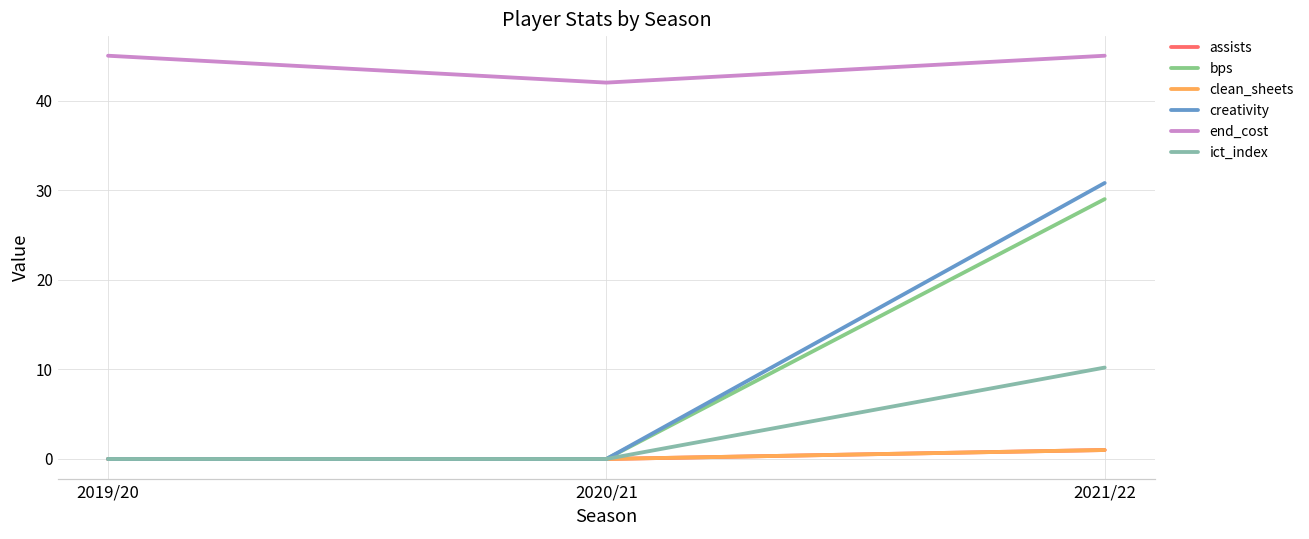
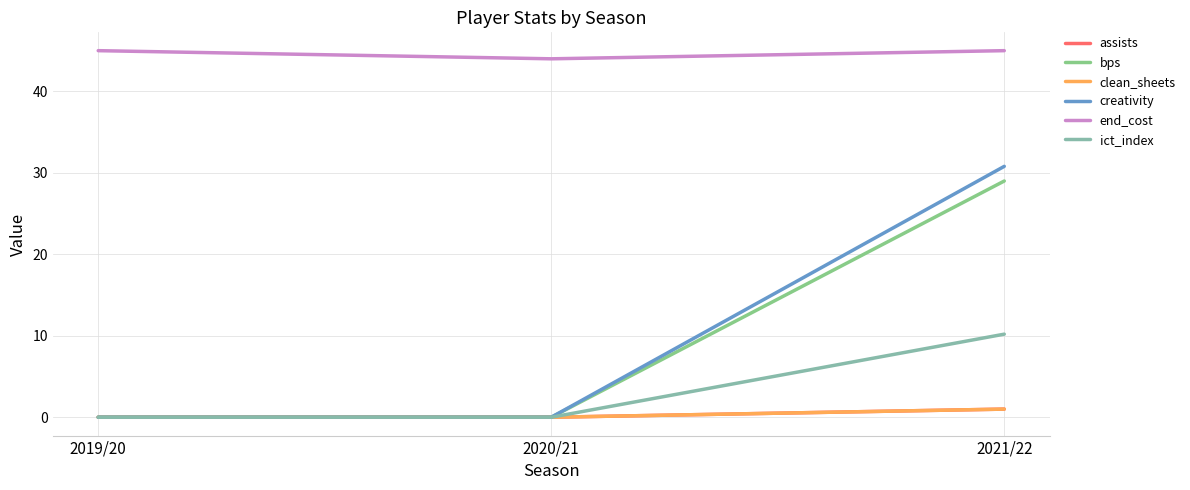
  {
    "clean_sheets": {
      "2021/22": 1
    },
    "end_cost": {
      "2019/20": 45,
-     "2020/21": 42,
+     "2020/21": 44,
      "2021/22": 45
    }
  }
